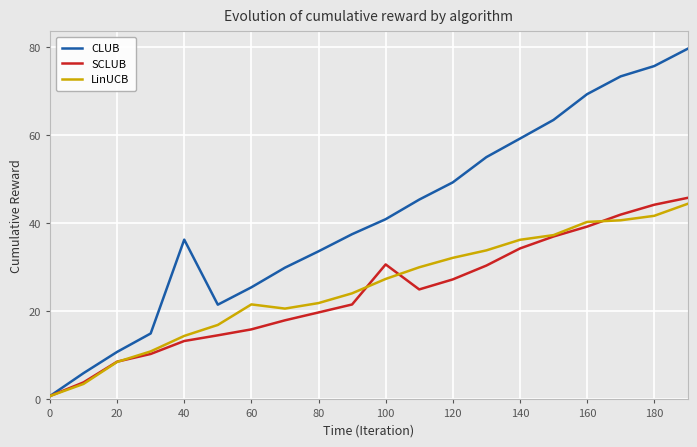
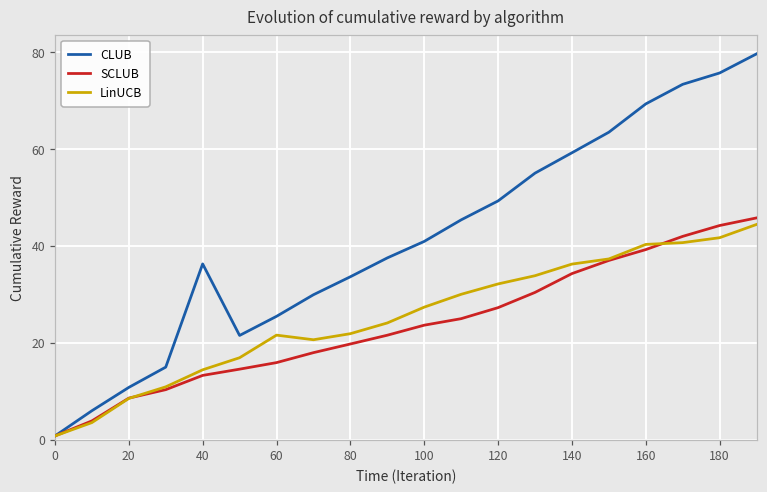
  {
    "CLUB": {
      "20": 11,
      "40": 36,
      "60": 25,
      "80": 34,
      "100": 41,
      "120": 49,
      "140": 59,
      "160": 69,
      "180": 76
    },
    "SCLUB": {
      "40": 13,
      "60": 16,
      "80": 20,
-     "100": 31,
+     "100": 24,
      "120": 27,
      "140": 34,
      "160": 39,
      "180": 44
    },
    "LinUCB": {
      "40": 14,
      "60": 22,
      "80": 22,
      "100": 27,
      "120": 32,
      "140": 36,
      "160": 40,
      "180": 42
    }
  }
